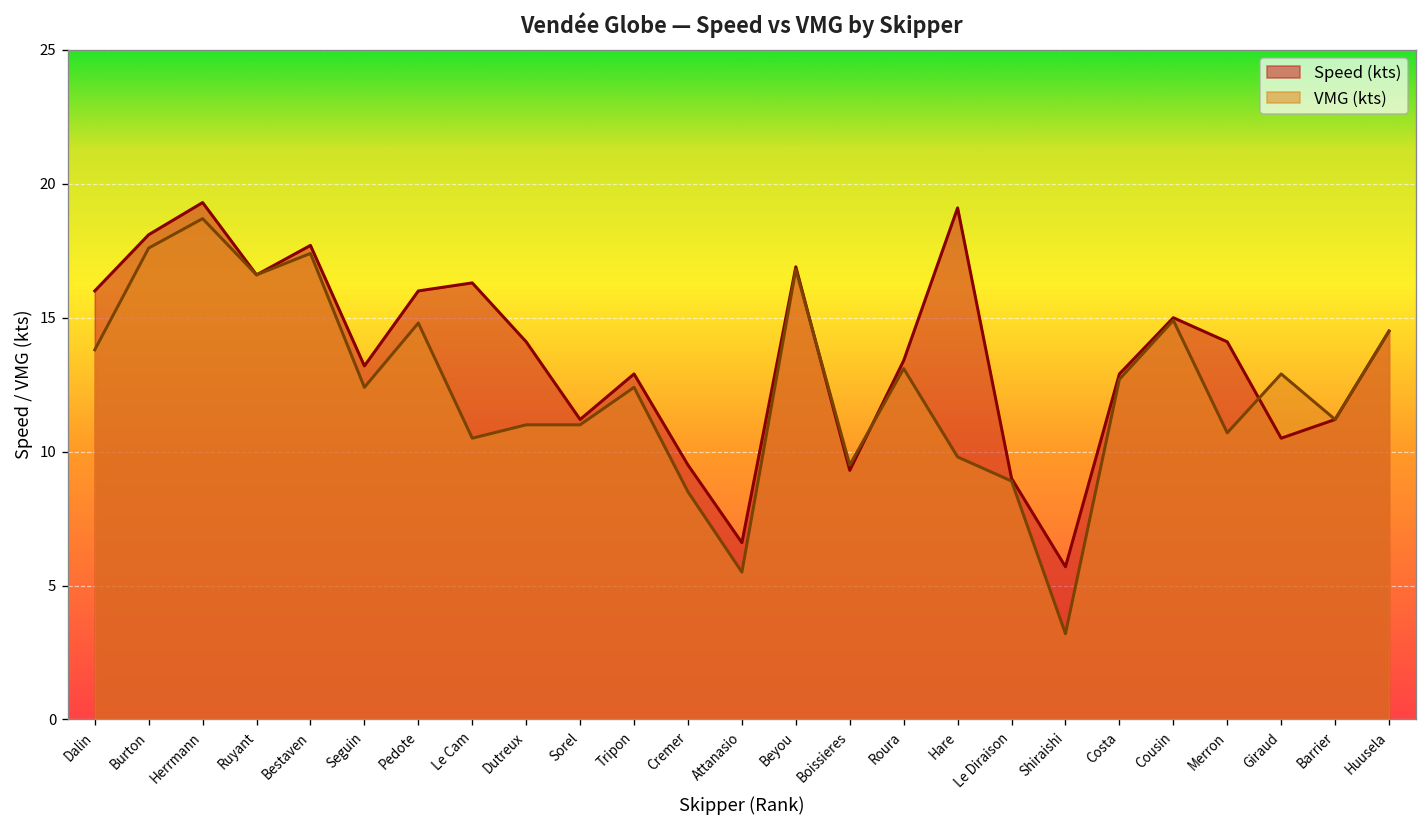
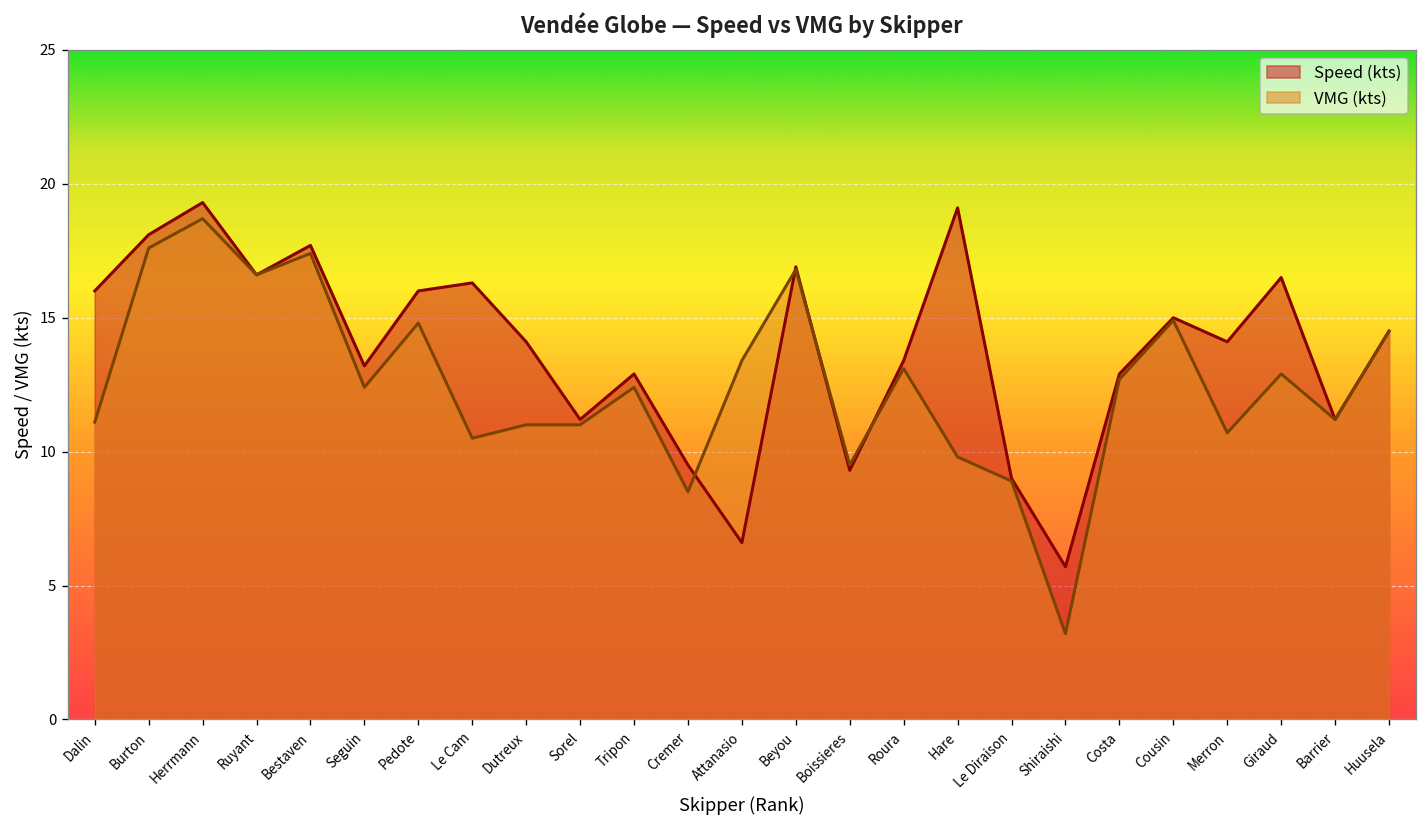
  {
    "Speed (kts)": {
      "Dalin": 16.0,
      "Burton": 18.1,
      "Herrmann": 19.3,
      "Bestaven": 17.7,
      "Seguin": 13.2,
      "Pedote": 16.0,
      "Le Cam": 16.3,
      "Dutreux": 14.1,
      "Sorel": 11.2,
      "Tripon": 12.9,
      "Cremer": 9.5,
      "Attanasio": 6.6,
      "Boissieres": 9.3,
      "Roura": 13.4,
      "Hare": 19.1,
      "Shiraishi": 5.7,
      "Costa": 12.9,
      "Merron": 14.1,
-     "Giraud": 10.5
+     "Giraud": 16.5
    },
    "VMG (kts)": {
-     "Dalin": 13.8,
+     "Dalin": 11.1,
      "Burton": 17.6,
      "Herrmann": 18.7,
      "Bestaven": 17.4,
      "Seguin": 12.4,
      "Pedote": 14.8,
      "Le Cam": 10.5,
      "Dutreux": 11.0,
      "Sorel": 11.0,
      "Tripon": 12.4,
      "Cremer": 8.5,
-     "Attanasio": 5.5,
+     "Attanasio": 13.4,
      "Boissieres": 9.5,
      "Roura": 13.1,
      "Hare": 9.8,
      "Shiraishi": 3.2,
      "Costa": 12.7,
      "Merron": 10.7,
      "Giraud": 12.9
    }
  }
